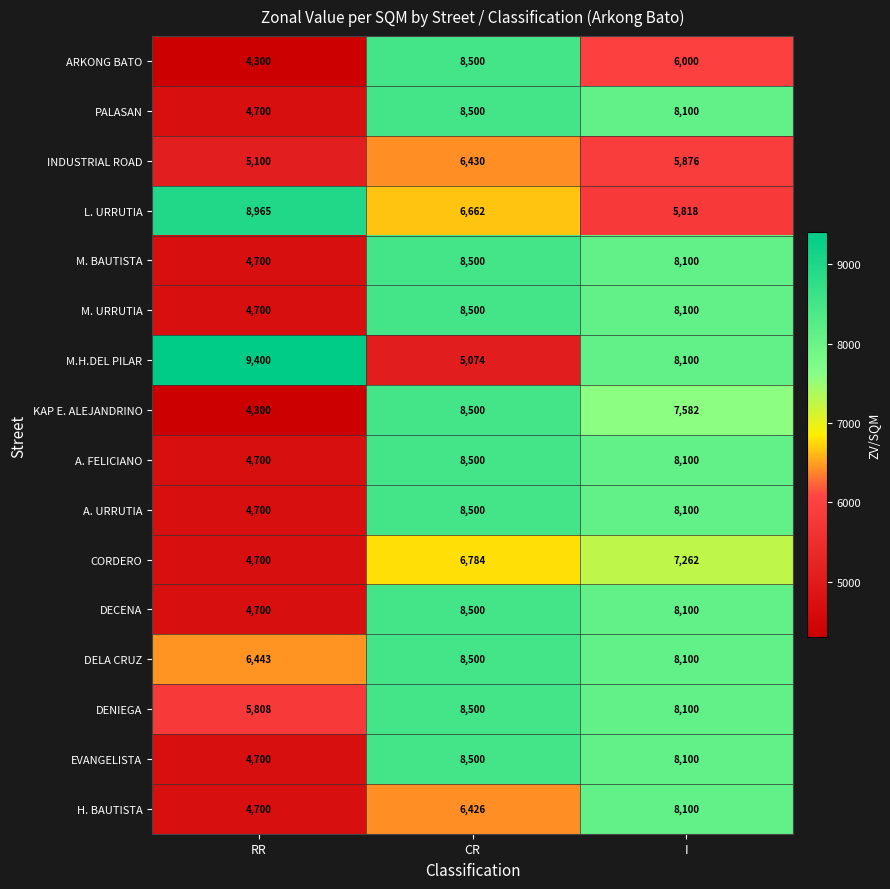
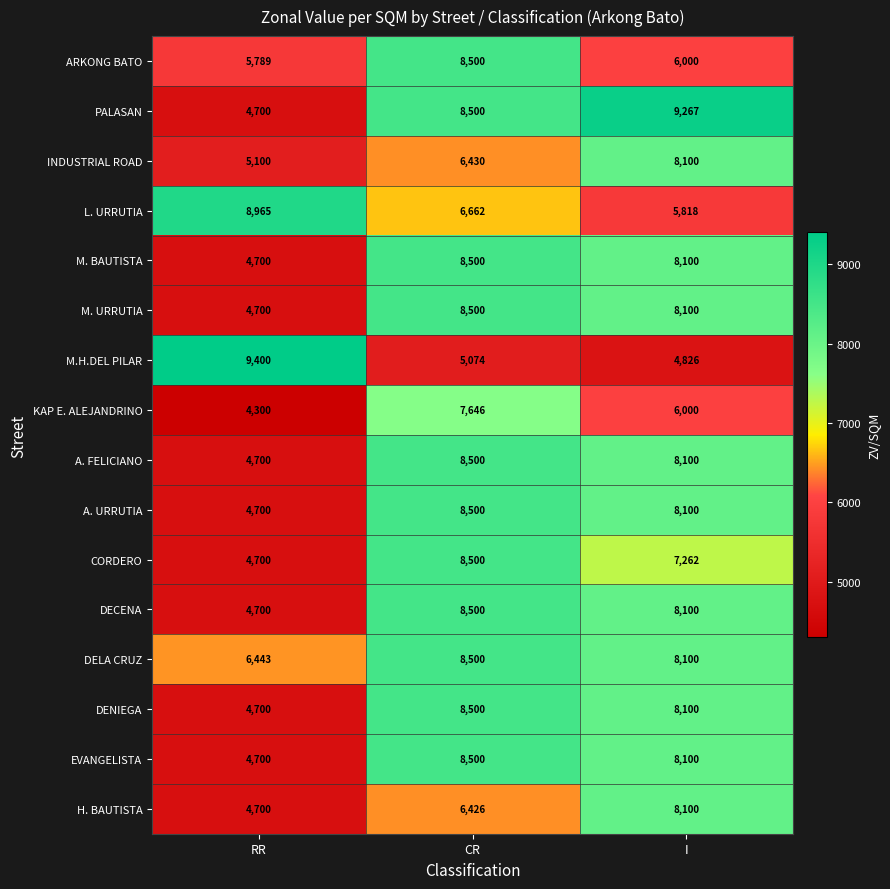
  {
    "ARKONG BATO": {
-     "RR": "4,300",
+     "RR": "5,789",
      "CR": "8,500",
      "I": "6,000"
    },
    "PALASAN": {
      "RR": "4,700",
      "CR": "8,500",
-     "I": "8,100"
+     "I": "9,267"
    },
    "INDUSTRIAL ROAD": {
      "RR": "5,100",
      "CR": "6,430",
-     "I": "5,876"
+     "I": "8,100"
    },
    "L. URRUTIA": {
      "RR": "8,965",
      "CR": "6,662",
      "I": "5,818"
    },
    "M. BAUTISTA": {
      "RR": "4,700",
      "CR": "8,500",
      "I": "8,100"
    },
    "M. URRUTIA": {
      "RR": "4,700",
      "CR": "8,500",
      "I": "8,100"
    },
    "M.H.DEL PILAR": {
      "RR": "9,400",
      "CR": "5,074",
-     "I": "8,100"
+     "I": "4,826"
    },
    "KAP E. ALEJANDRINO": {
      "RR": "4,300",
-     "CR": "8,500",
-     "I": "7,582"
+     "CR": "7,646",
+     "I": "6,000"
    },
    "A. FELICIANO": {
      "RR": "4,700",
      "CR": "8,500",
      "I": "8,100"
    },
    "A. URRUTIA": {
      "RR": "4,700",
      "CR": "8,500",
      "I": "8,100"
    },
    "CORDERO": {
      "RR": "4,700",
-     "CR": "6,784",
+     "CR": "8,500",
      "I": "7,262"
    },
    "DECENA": {
      "RR": "4,700",
      "CR": "8,500",
      "I": "8,100"
    },
    "DELA CRUZ": {
      "RR": "6,443",
      "CR": "8,500",
      "I": "8,100"
    },
    "DENIEGA": {
-     "RR": "5,808",
+     "RR": "4,700",
      "CR": "8,500",
      "I": "8,100"
    },
    "EVANGELISTA": {
      "RR": "4,700",
      "CR": "8,500",
      "I": "8,100"
    },
    "H. BAUTISTA": {
      "RR": "4,700",
      "CR": "6,426",
      "I": "8,100"
    }
  }
